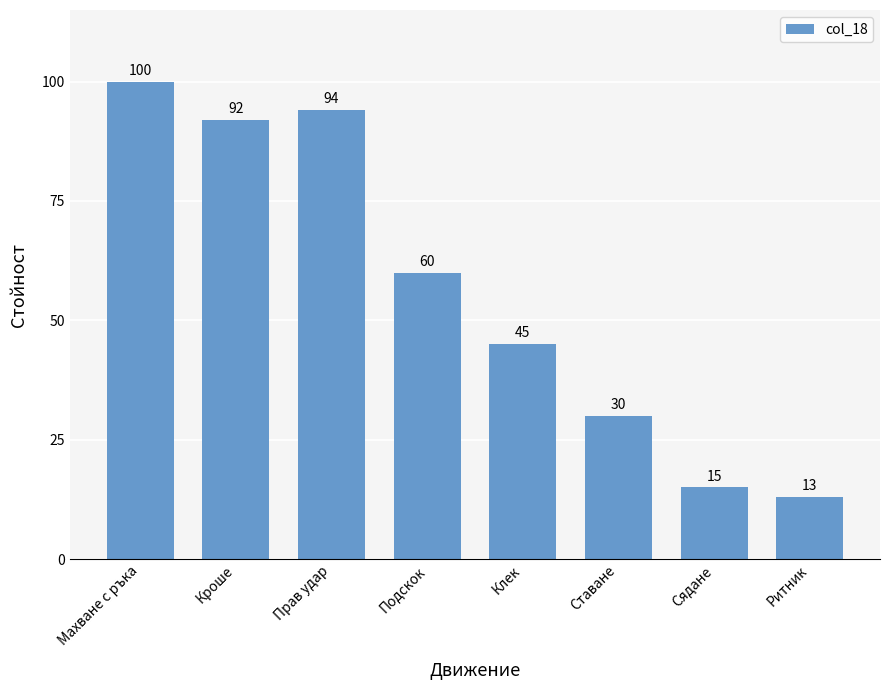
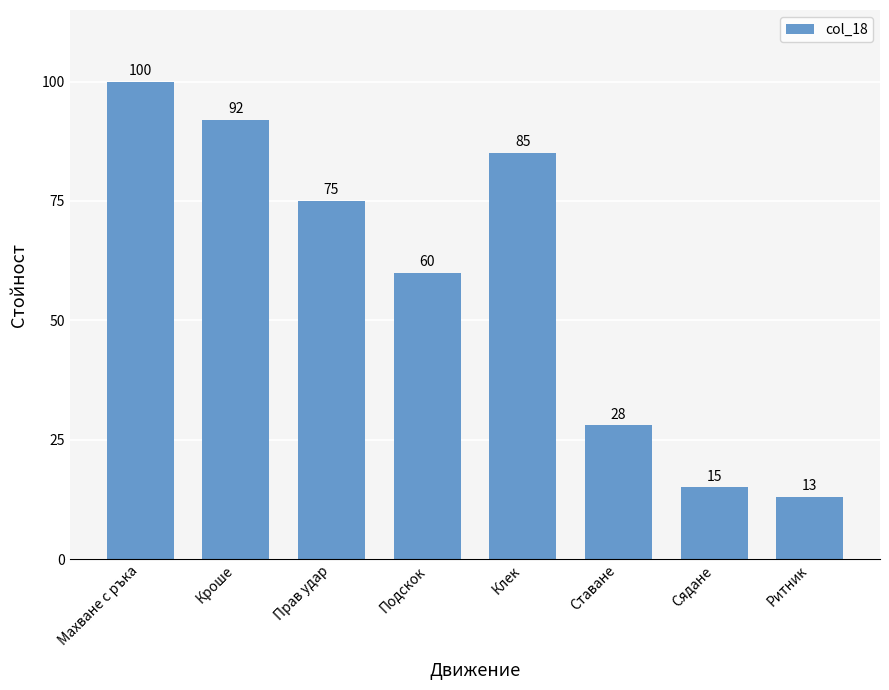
  {
    "Махване с ръка": 100,
    "Крoше": 92,
-   "Прав удар": 94,
+   "Прав удар": 75,
    "Подскок": 60,
-   "Клек": 45,
-   "Ставане": 30,
+   "Клек": 85,
+   "Ставане": 28,
    "Сядане": 15,
    "Ритник": 13
  }
